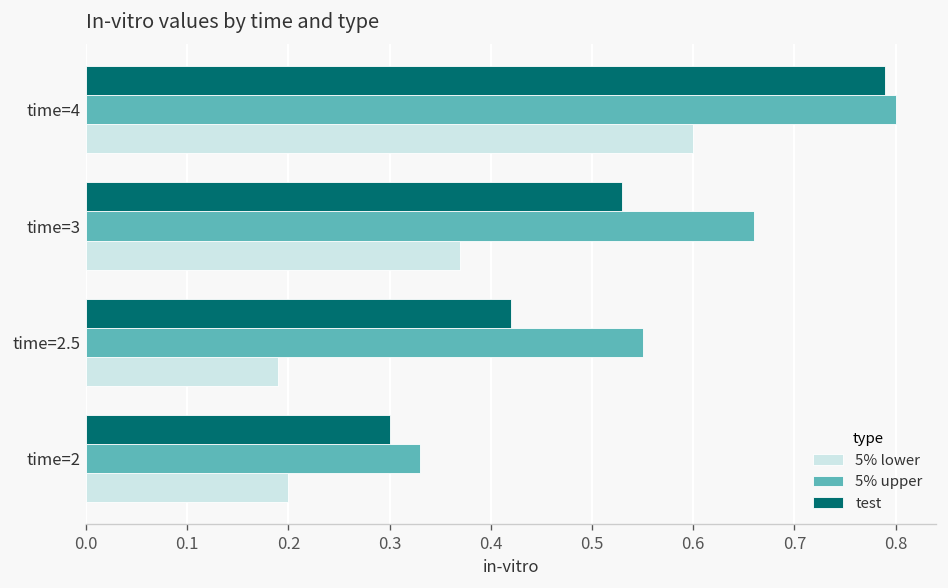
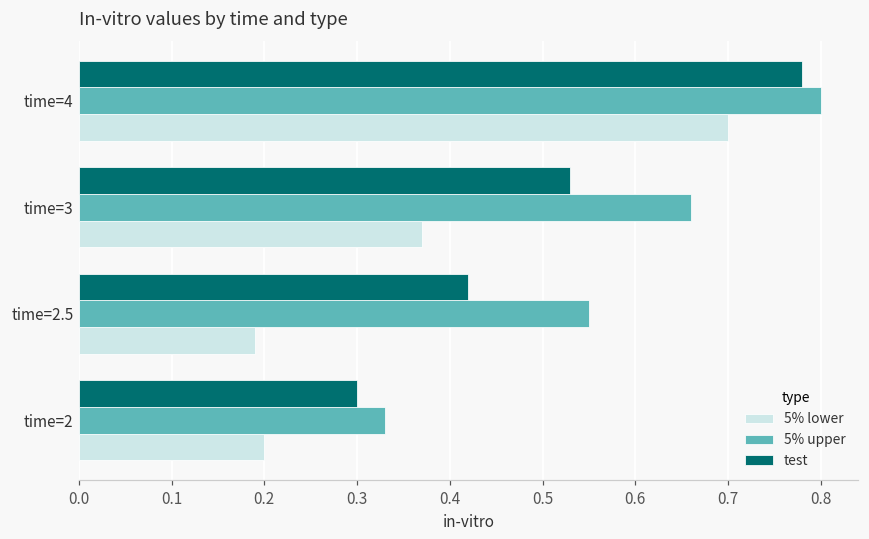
  {
    "5% lower": {
-     "time=4": 0.6,
+     "time=4": 0.7,
      "time=3": 0.37,
      "time=2.5": 0.19,
      "time=2": 0.2
    },
    "5% upper": {
      "time=4": 0.80,
      "time=3": 0.66,
      "time=2.5": 0.55,
      "time=2": 0.33
    },
    "test": {
-     "time=4": 0.79,
+     "time=4": 0.78,
      "time=3": 0.53,
      "time=2.5": 0.42,
      "time=2": 0.30
    }
  }
